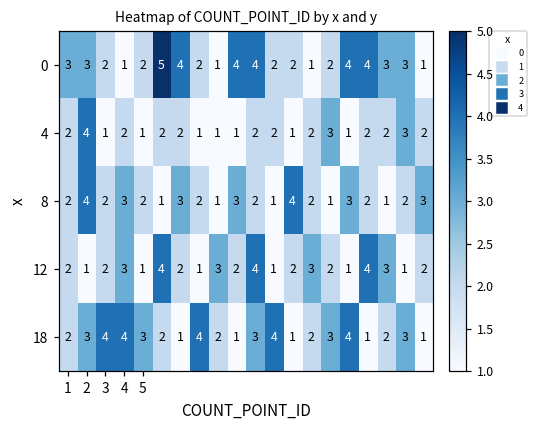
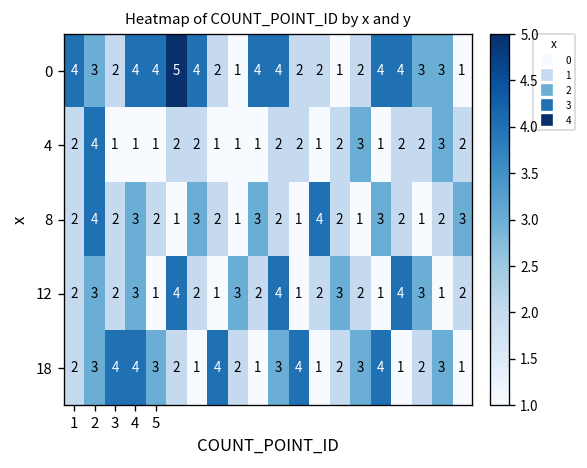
  {
    "0": {
-     "1": 3,
+     "1": 4,
      "2": 3,
      "3": 2,
-     "4": 1,
-     "5": 2
+     "4": 4,
+     "5": 4
    },
    "4": {
      "1": 2,
      "2": 4,
      "3": 1,
-     "4": 2,
+     "4": 1,
      "5": 1
    },
    "8": {
      "1": 2,
      "2": 4,
      "3": 2,
      "4": 3,
      "5": 2
    },
    "12": {
      "1": 2,
-     "2": 1,
+     "2": 3,
      "3": 2,
      "4": 3,
      "5": 1
    },
    "18": {
      "1": 2,
      "2": 3,
      "3": 4,
      "4": 4,
      "5": 3
    }
  }
